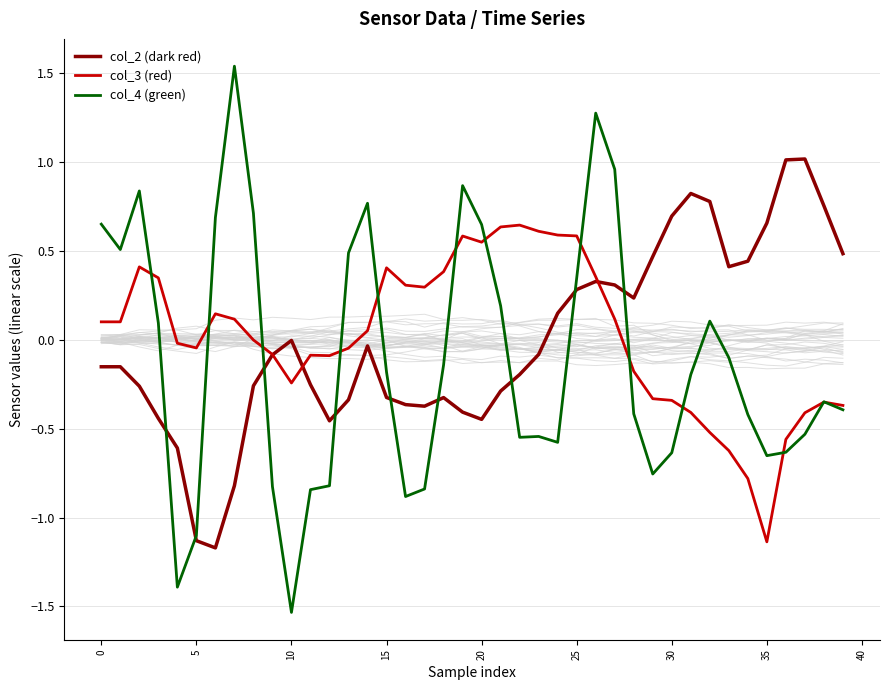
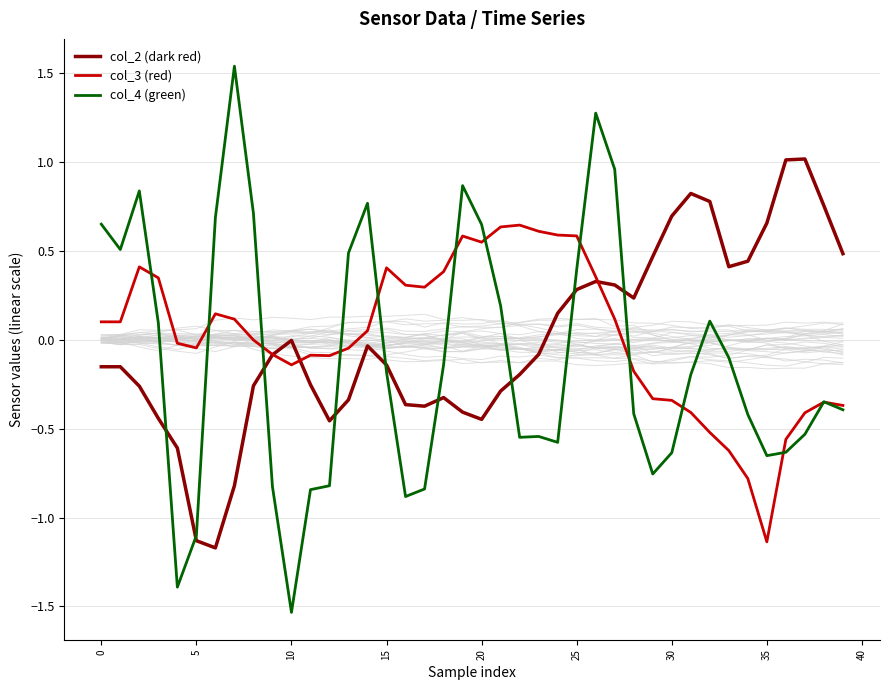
  {
    "col_2 (dark red)": {
      "0": -0.15,
      "5": -1.13,
-     "15": -0.33,
+     "15": -0.14,
      "20": -0.45,
      "25": 0.28,
      "30": 0.69,
      "35": 0.66
    },
    "col_3 (red)": {
      "0": 0.10,
-     "10": -0.24,
+     "10": -0.14,
      "15": 0.40,
      "20": 0.55,
      "25": 0.58,
      "30": -0.34,
      "35": -1.14
    },
    "col_4 (green)": {
      "0": 0.65,
      "5": -1.10,
      "10": -1.53,
      "15": -0.18,
      "20": 0.65,
-     "25": 0.35,
+     "25": 0.39,
      "30": -0.64,
      "35": -0.65
    }
  }
